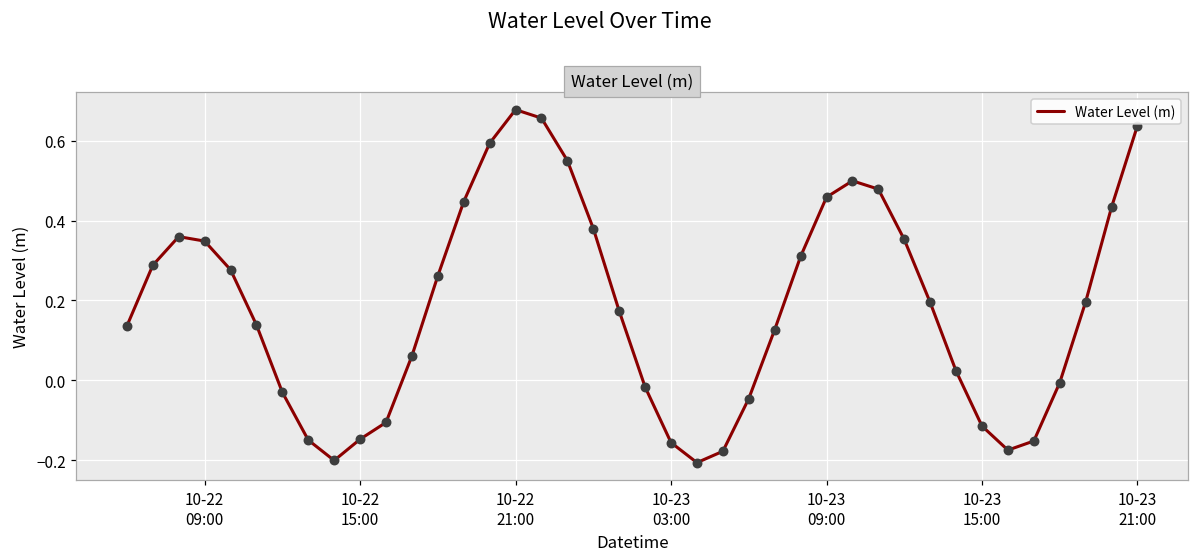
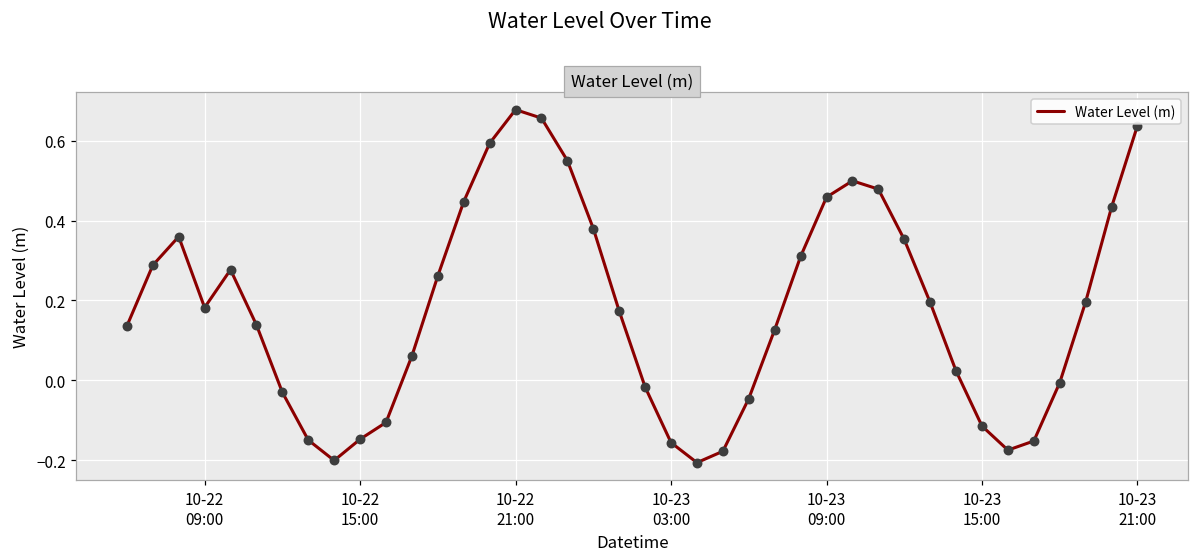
  {
-   "10-22 09:00": 0.35,
+   "10-22 09:00": 0.18,
    "10-22 15:00": -0.15,
    "10-22 21:00": 0.68,
    "10-23 03:00": -0.16,
    "10-23 09:00": 0.46,
    "10-23 15:00": -0.11,
    "10-23 21:00": 0.64
  }
